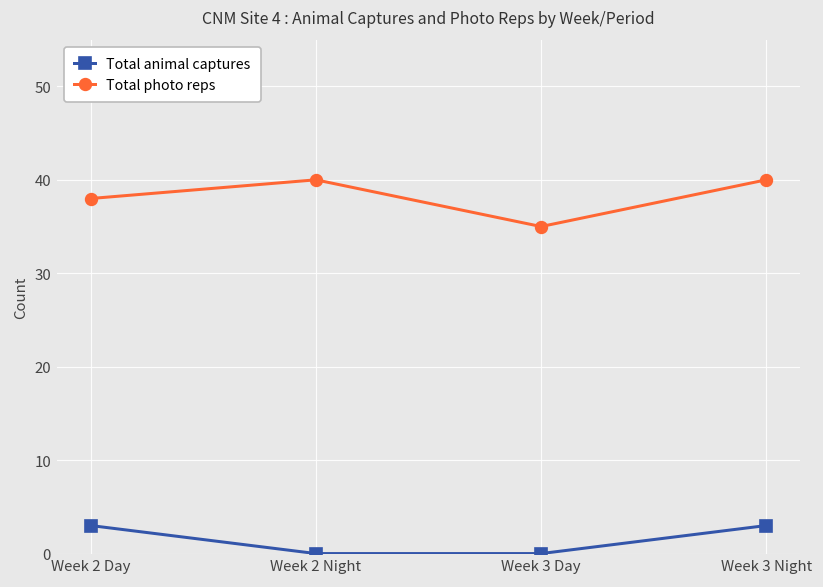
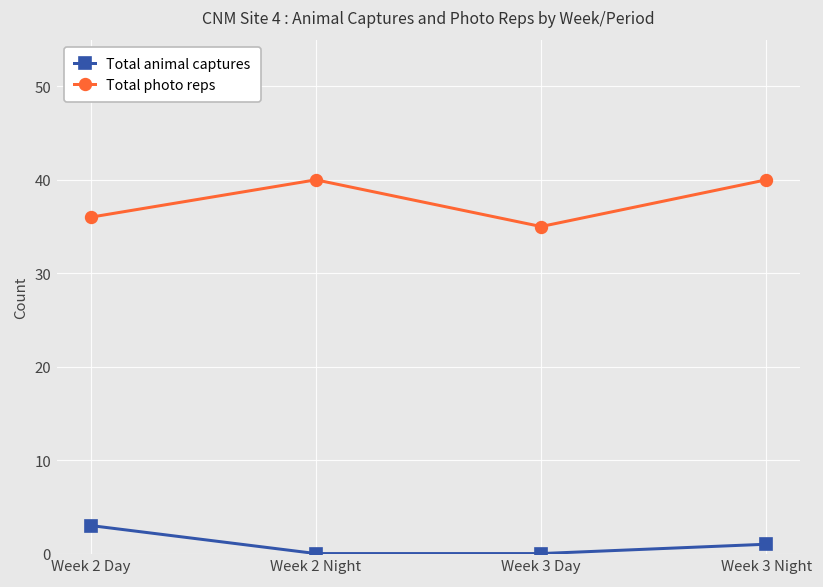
  {
    "Total animal captures": {
      "Week 2 Day": 3,
      "Week 2 Night": 0,
      "Week 3 Day": 0,
-     "Week 3 Night": 3
+     "Week 3 Night": 1
    },
    "Total photo reps": {
-     "Week 2 Day": 38,
+     "Week 2 Day": 36,
      "Week 2 Night": 40,
      "Week 3 Day": 35,
      "Week 3 Night": 40
    }
  }
